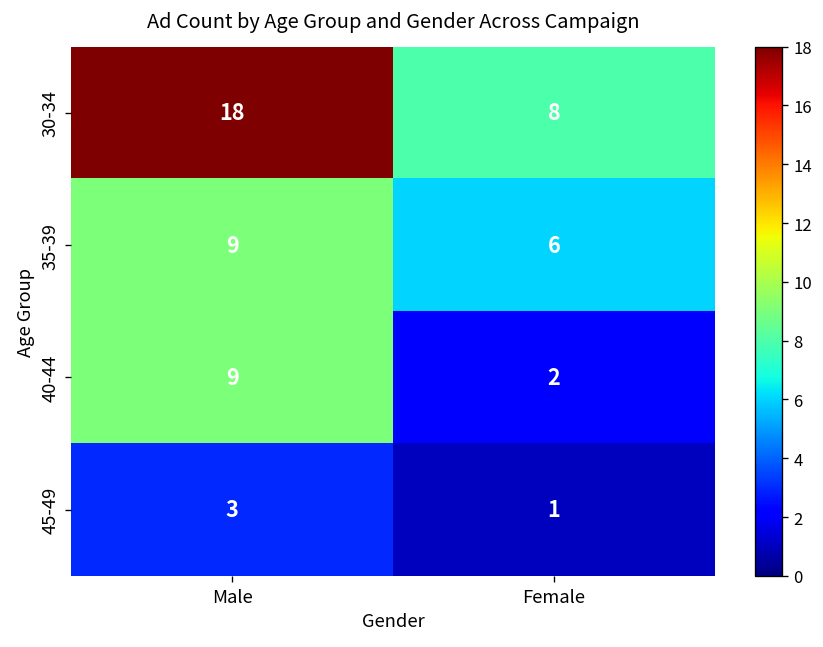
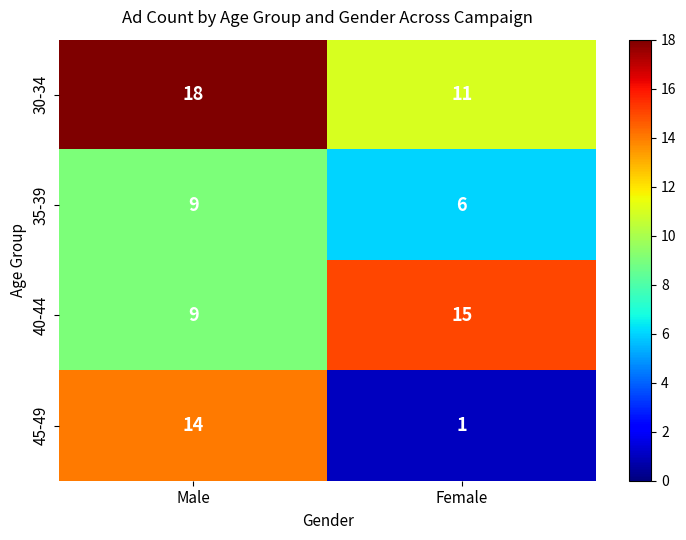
  {
    "30-34": {
      "Male": 18,
-     "Female": 8
+     "Female": 11
    },
    "35-39": {
      "Male": 9,
      "Female": 6
    },
    "40-44": {
      "Male": 9,
-     "Female": 2
+     "Female": 15
    },
    "45-49": {
-     "Male": 3,
+     "Male": 14,
      "Female": 1
    }
  }
